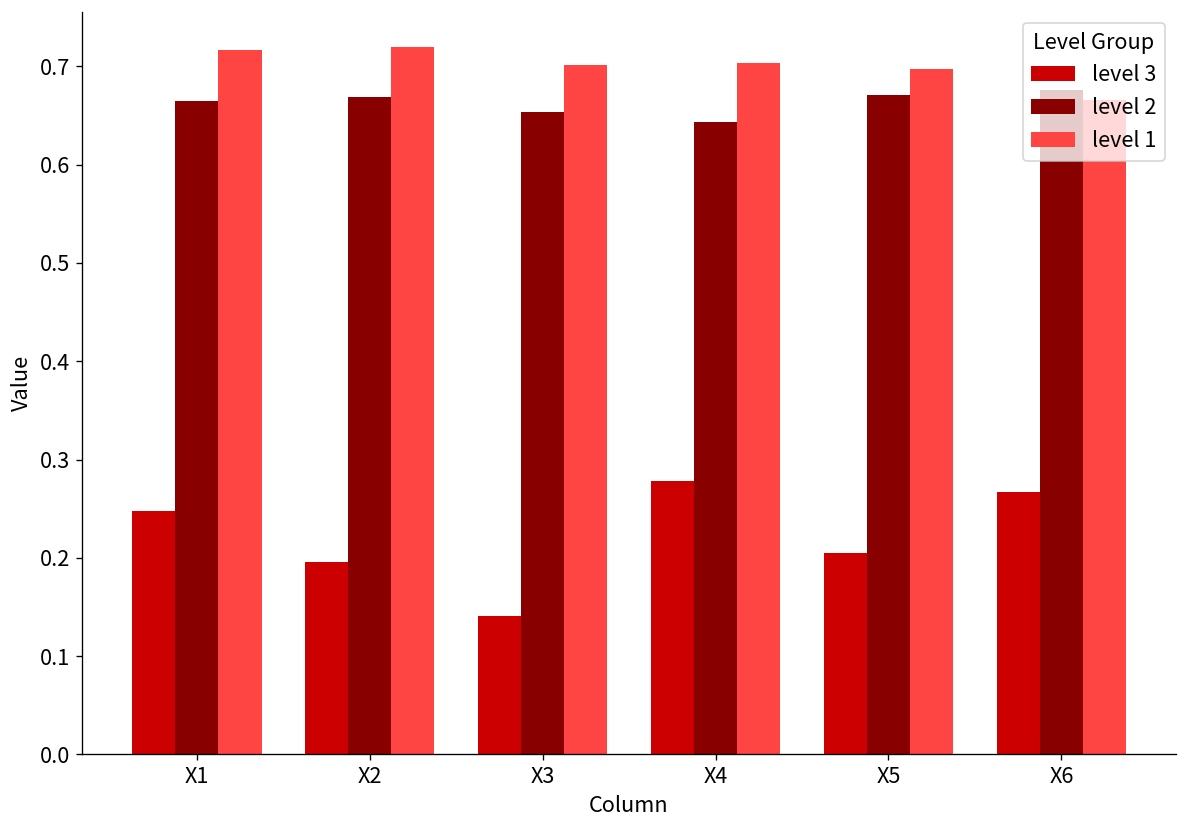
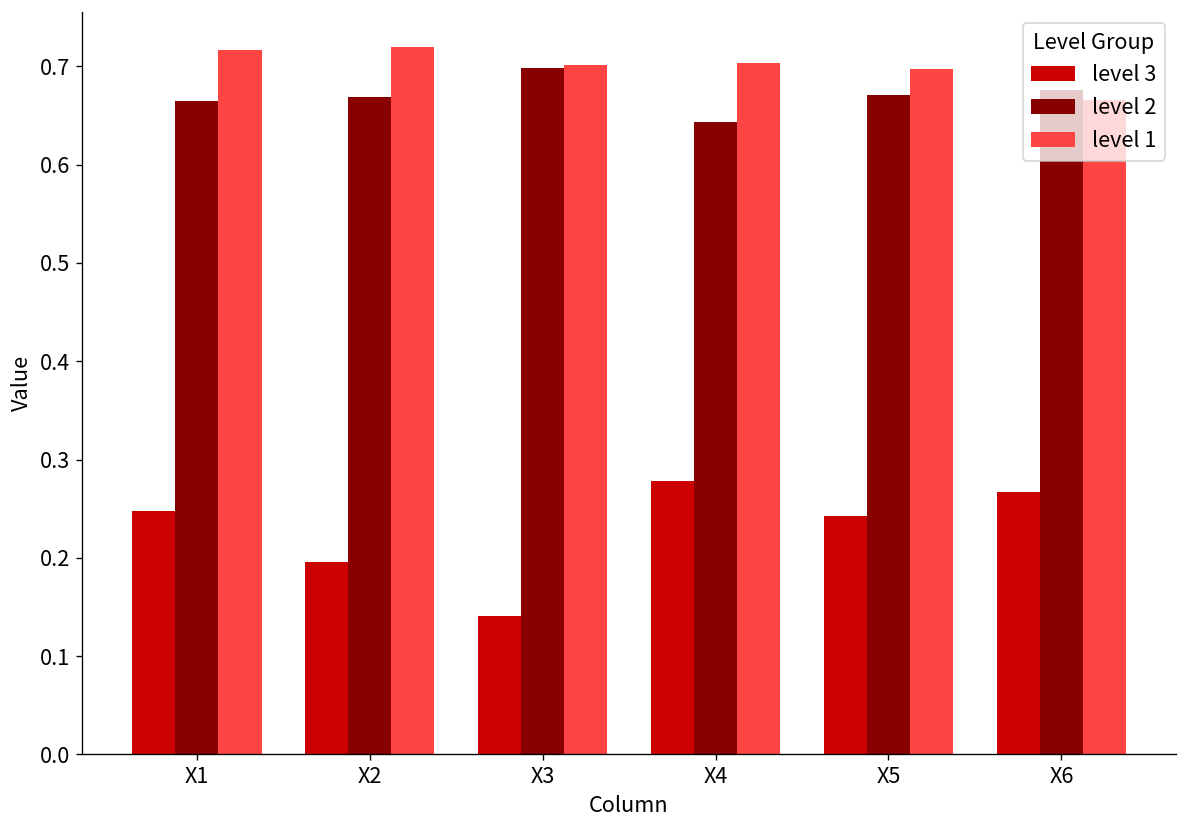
  {
    "level 3": {
      "X1": 0.25,
      "X2": 0.20,
      "X3": 0.14,
      "X4": 0.28,
-     "X5": 0.20,
+     "X5": 0.24,
      "X6": 0.27
    },
    "level 2": {
      "X1": 0.67,
      "X2": 0.67,
-     "X3": 0.65,
+     "X3": 0.70,
      "X4": 0.64,
      "X5": 0.67
    },
    "level 1": {
      "X1": 0.72,
      "X2": 0.72,
      "X3": 0.70,
      "X4": 0.70,
      "X5": 0.70
    }
  }
